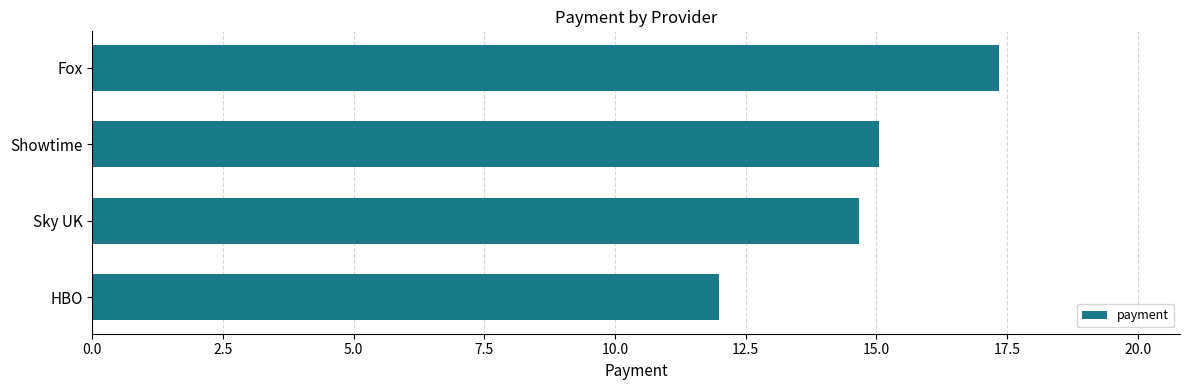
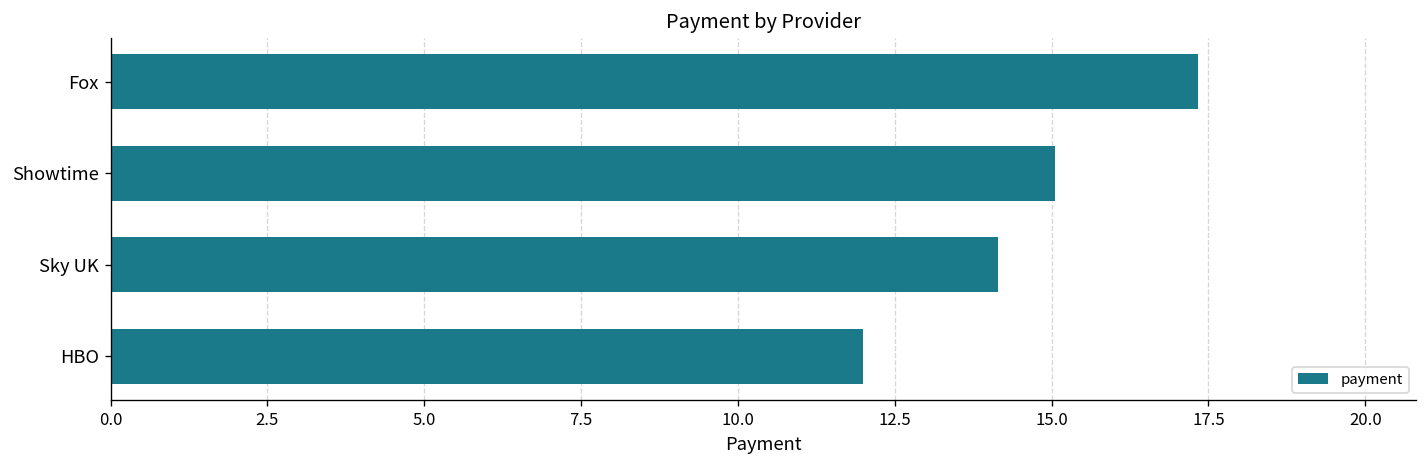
  {
    "Fox": 17.3,
    "Showtime": 15.1,
-   "Sky UK": 14.7,
+   "Sky UK": 14.2,
    "HBO": 12.0
  }
